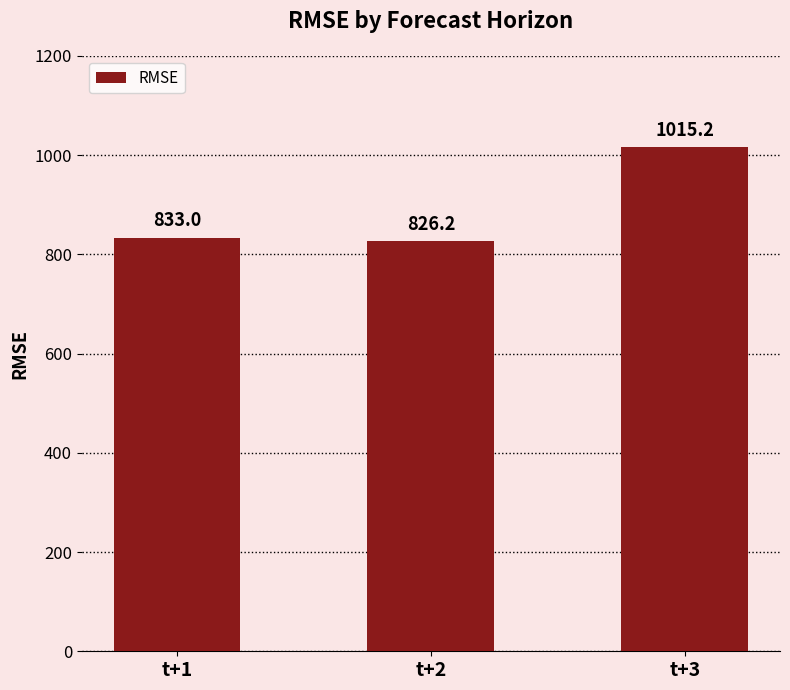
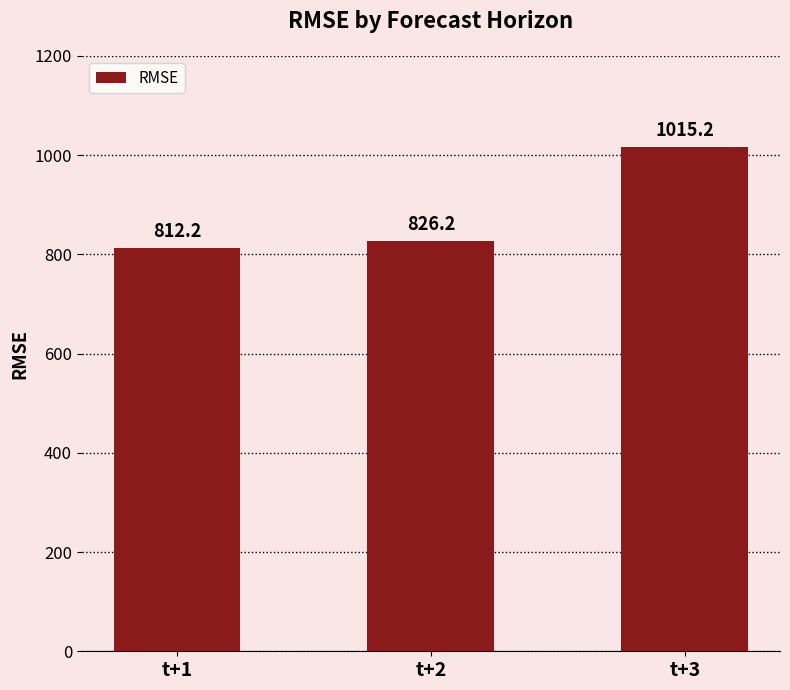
  {
-   "t+1": 833.0,
+   "t+1": 812.2,
    "t+2": 826.2,
    "t+3": 1015.2
  }
